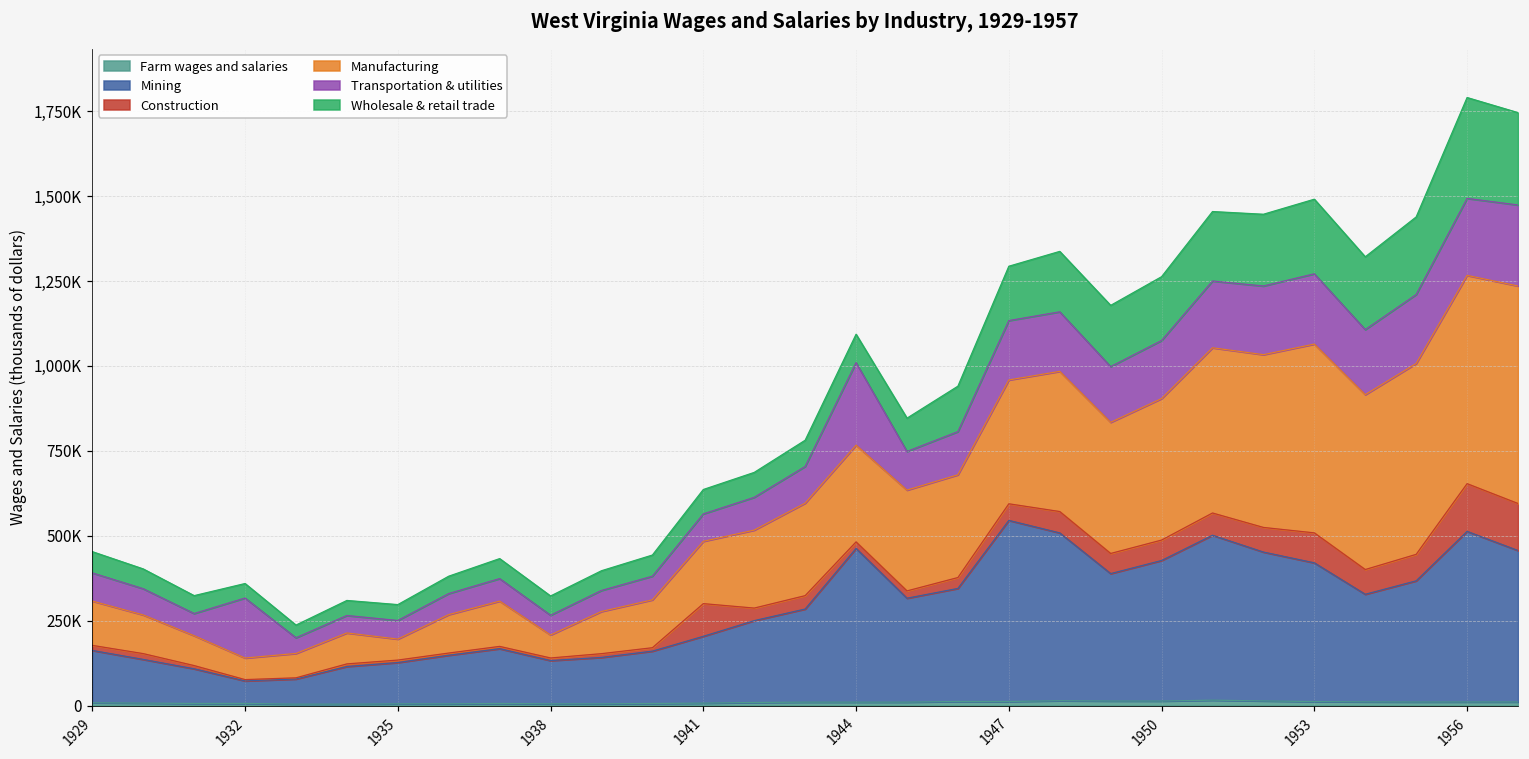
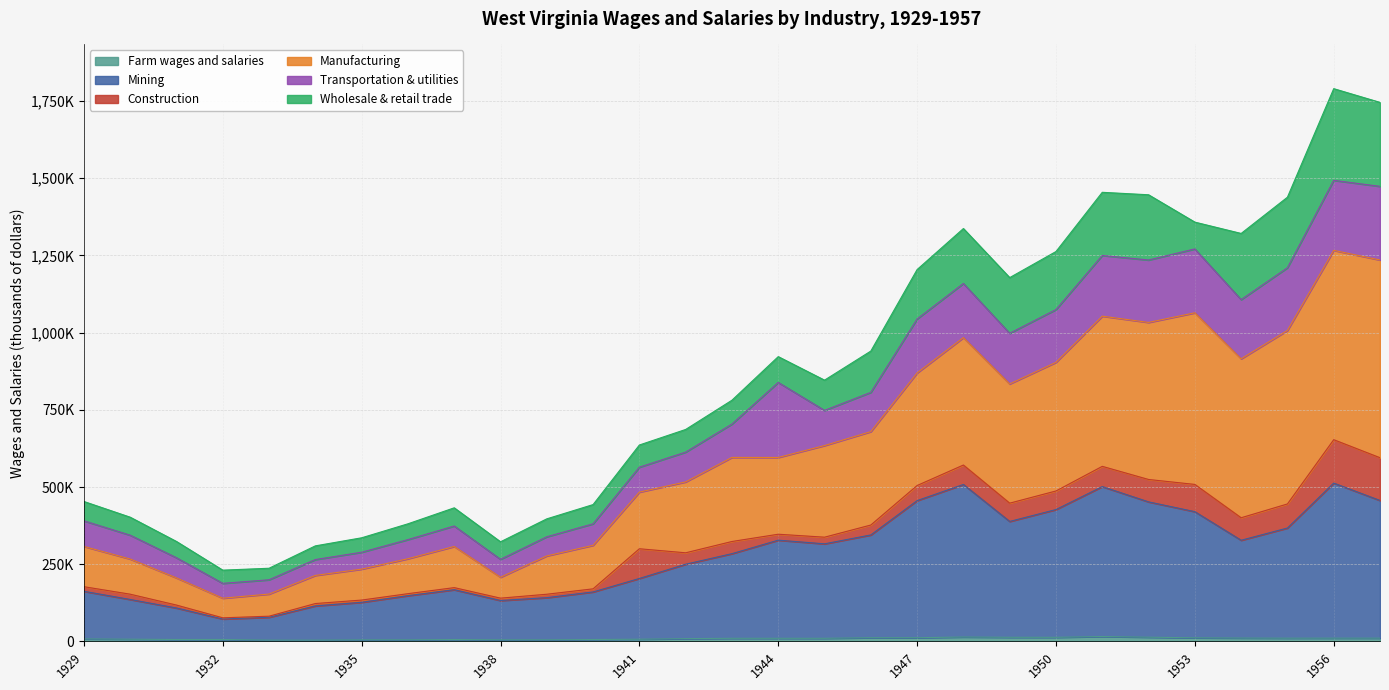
  {
    "Farm wages and salaries": {
      "1929": "10,000",
      "1932": "10,000",
      "1935": "10,000",
      "1938": "10,000",
      "1941": "10,000",
      "1944": "10,000",
      "1947": "10,000",
      "1950": "10,000",
      "1953": "10,000",
      "1956": "10,000"
    },
    "Mining": {
      "1929": "150,000",
      "1941": "200,000",
-     "1944": "450,000",
-     "1947": "530,000",
+     "1944": "320,000",
+     "1947": "440,000",
      "1950": "410,000",
      "1953": "410,000",
      "1956": "500,000"
    },
    "Construction": {
      "1929": "10,000",
      "1941": "100,000",
      "1944": "20,000",
      "1947": "50,000",
      "1950": "60,000",
      "1953": "90,000",
      "1956": "140,000"
    },
    "Manufacturing": {
      "1929": "130,000",
      "1932": "60,000",
-     "1935": "60,000",
+     "1935": "100,000",
      "1938": "70,000",
      "1941": "180,000",
-     "1944": "280,000",
+     "1944": "250,000",
      "1947": "360,000",
      "1950": "420,000",
      "1953": "560,000",
      "1956": "610,000"
    },
    "Transportation & utilities": {
      "1929": "80,000",
-     "1932": "180,000",
+     "1932": "50,000",
      "1935": "50,000",
      "1938": "60,000",
      "1941": "80,000",
      "1944": "240,000",
      "1947": "170,000",
      "1950": "170,000",
      "1953": "210,000",
      "1956": "230,000"
    },
    "Wholesale & retail trade": {
      "1929": "60,000",
      "1932": "40,000",
      "1935": "50,000",
      "1938": "60,000",
      "1941": "70,000",
      "1944": "80,000",
      "1947": "160,000",
      "1950": "190,000",
-     "1953": "220,000",
+     "1953": "90,000",
      "1956": "300,000"
    }
  }
